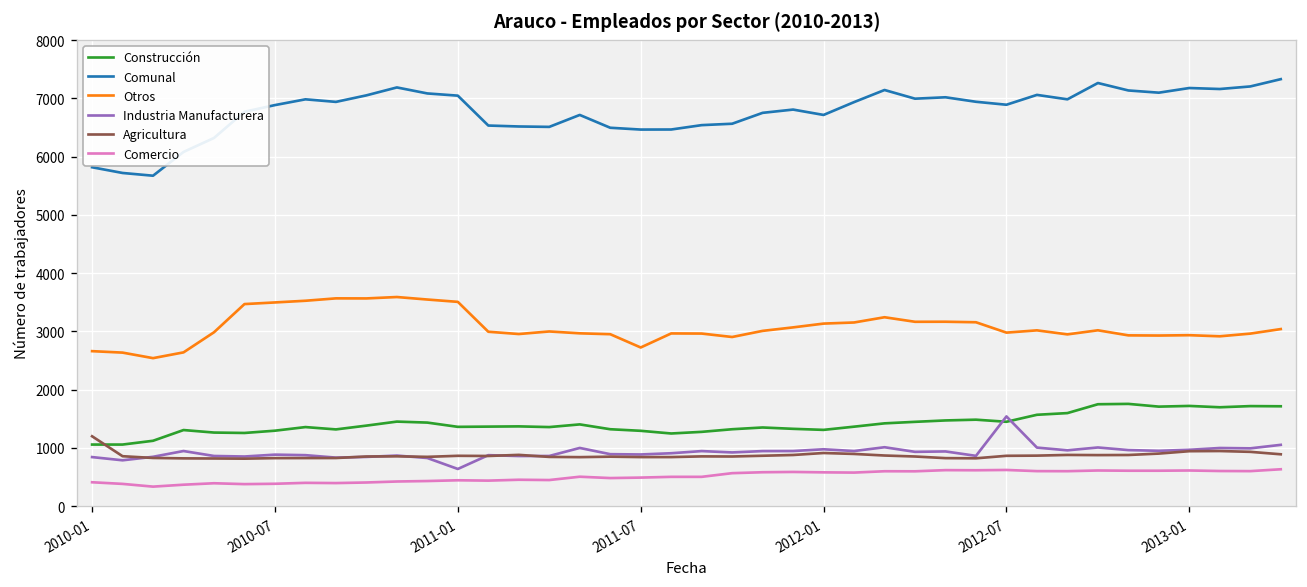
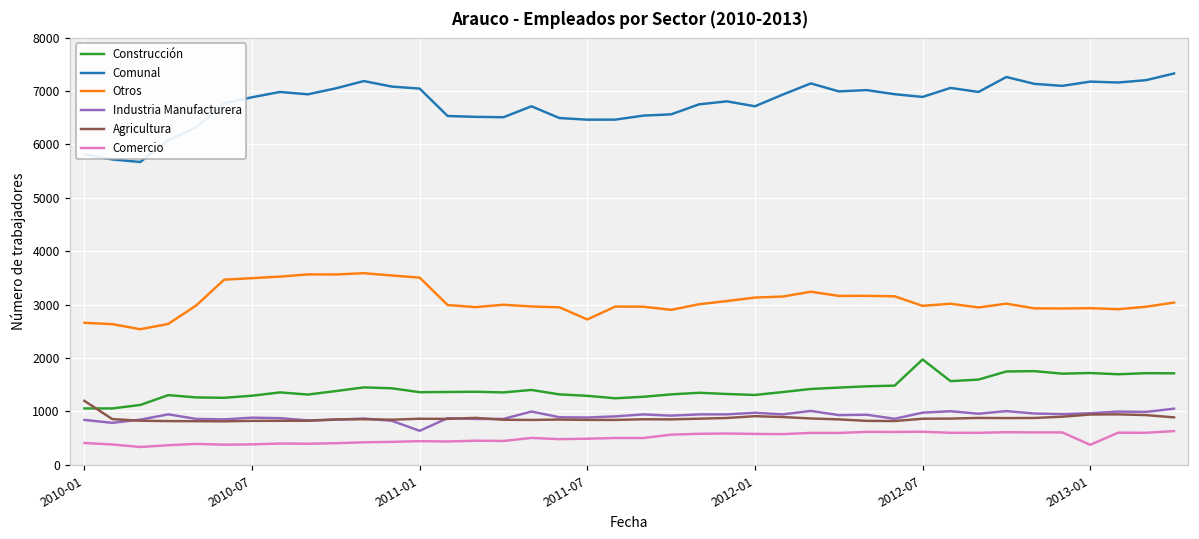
  {
    "Construcción": {
      "2010-01": 1100,
      "2010-07": 1300,
      "2011-01": 1400,
      "2011-07": 1300,
      "2012-01": 1300,
-     "2012-07": 1400,
+     "2012-07": 2000,
      "2013-01": 1700
    },
    "Comunal": {
      "2010-01": 5800,
      "2010-07": 6900,
      "2011-01": 7000,
      "2011-07": 6500,
      "2012-01": 6700,
      "2012-07": 6900,
      "2013-01": 7200
    },
    "Otros": {
      "2010-01": 2700,
      "2010-07": 3500,
      "2011-01": 3500,
      "2011-07": 2700,
      "2012-01": 3100,
      "2012-07": 3000,
      "2013-01": 2900
    },
    "Industria Manufacturera": {
      "2010-01": 800,
      "2010-07": 900,
      "2011-01": 600,
      "2012-01": 1000,
-     "2012-07": 1500
+     "2012-07": 1000
    },
    "Agricultura": {
      "2010-01": 1200,
      "2010-07": 800,
      "2011-01": 900,
      "2012-01": 900,
      "2012-07": 900
    },
    "Comercio": {
      "2010-01": 400,
      "2010-07": 400,
      "2011-01": 400,
      "2011-07": 500,
      "2012-01": 600,
      "2012-07": 600,
-     "2013-01": 600
+     "2013-01": 400
    }
  }
